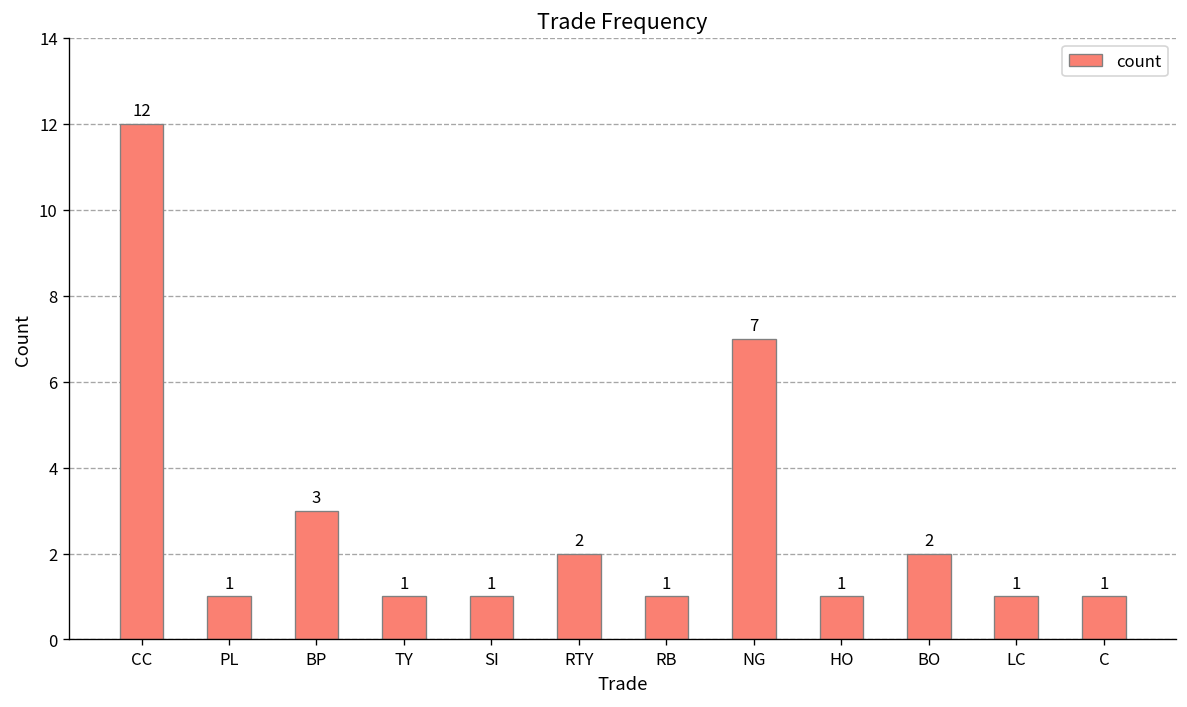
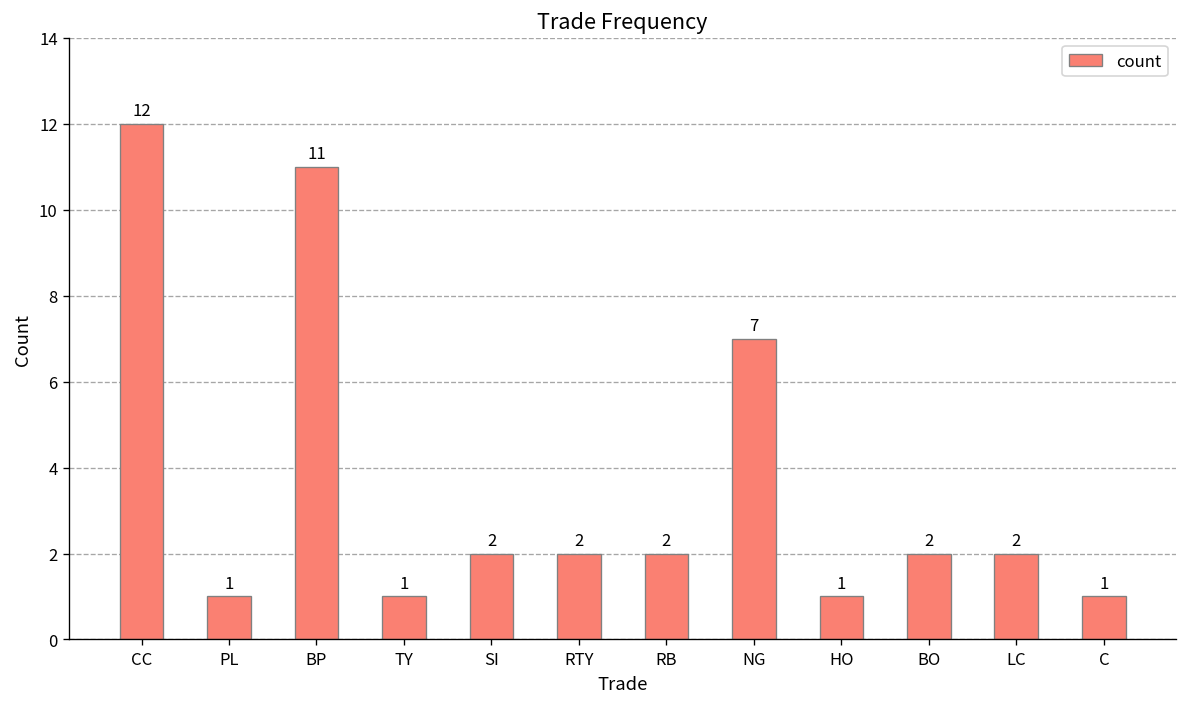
  {
    "CC": 12,
    "PL": 1,
-   "BP": 3,
+   "BP": 11,
    "TY": 1,
-   "SI": 1,
+   "SI": 2,
    "RTY": 2,
-   "RB": 1,
+   "RB": 2,
    "NG": 7,
    "HO": 1,
    "BO": 2,
-   "LC": 1,
+   "LC": 2,
    "C": 1
  }
